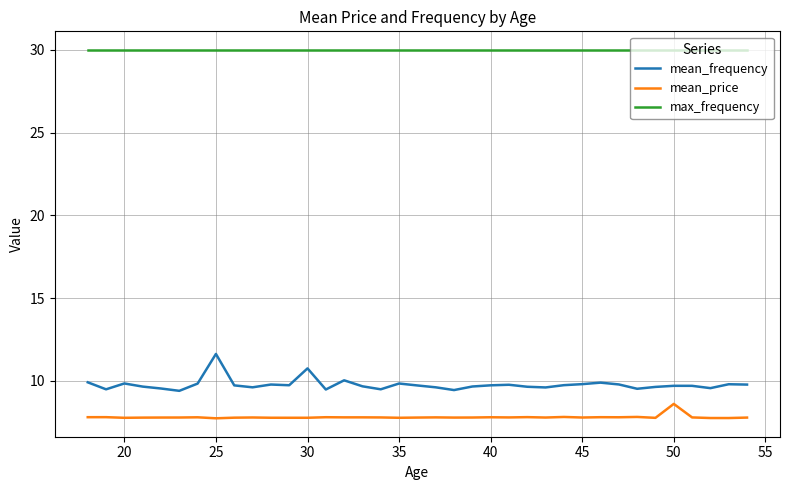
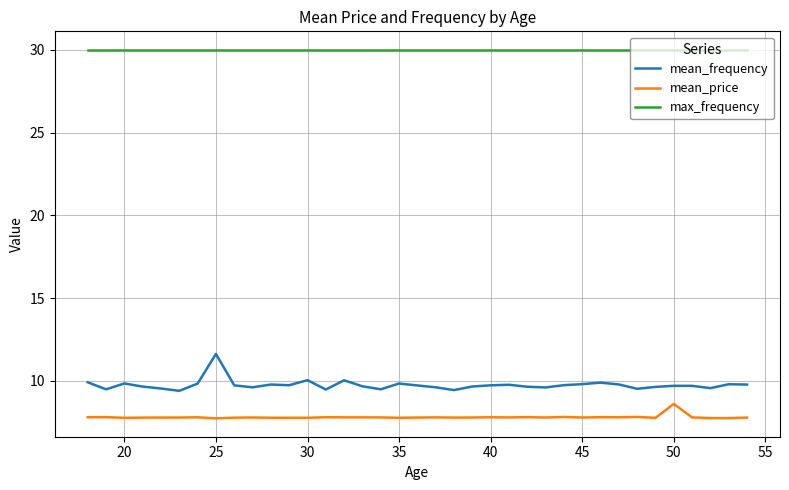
  {
    "mean_frequency": {
      "20": 9.8,
      "25": 11.6,
-     "30": 10.8,
+     "30": 10.0,
      "35": 9.8,
      "40": 9.7,
      "45": 9.8,
      "50": 9.7
    },
    "mean_price": {
      "20": 7.8,
      "25": 7.7,
      "30": 7.8,
      "35": 7.8,
      "40": 7.8,
      "45": 7.8,
      "50": 8.6
    },
    "max_frequency": {
      "20": 30.0,
      "25": 30.0,
      "30": 30.0,
      "35": 30.0,
      "40": 30.0,
      "45": 30.0
    }
  }
